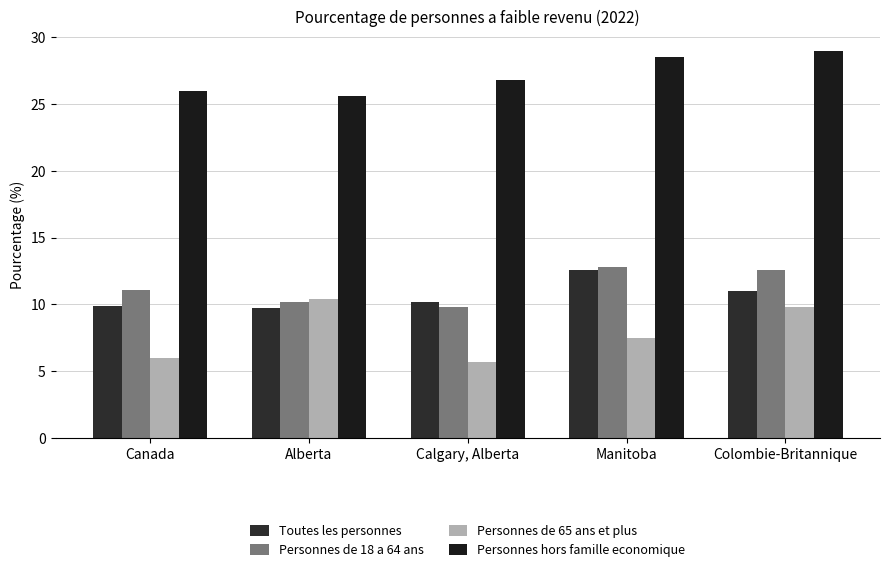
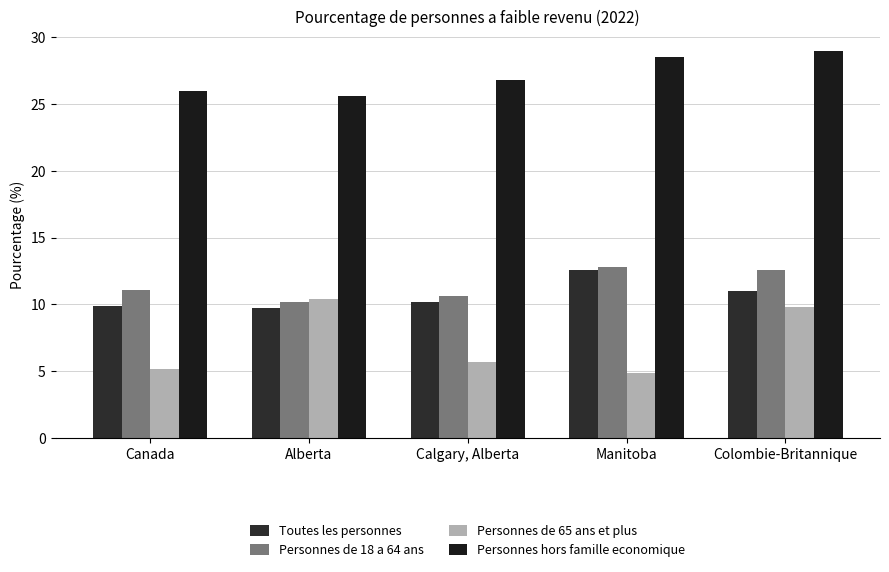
  {
    "Personnes de 18 a 64 ans": {
      "Canada": 11.1,
      "Alberta": 10.2,
-     "Calgary, Alberta": 9.8,
+     "Calgary, Alberta": 10.6,
      "Manitoba": 12.8,
      "Colombie-Britannique": 12.6
    },
    "Personnes de 65 ans et plus": {
-     "Canada": 6.0,
+     "Canada": 5.2,
      "Alberta": 10.4,
      "Calgary, Alberta": 5.7,
-     "Manitoba": 7.5,
+     "Manitoba": 4.9,
      "Colombie-Britannique": 9.8
    }
  }
